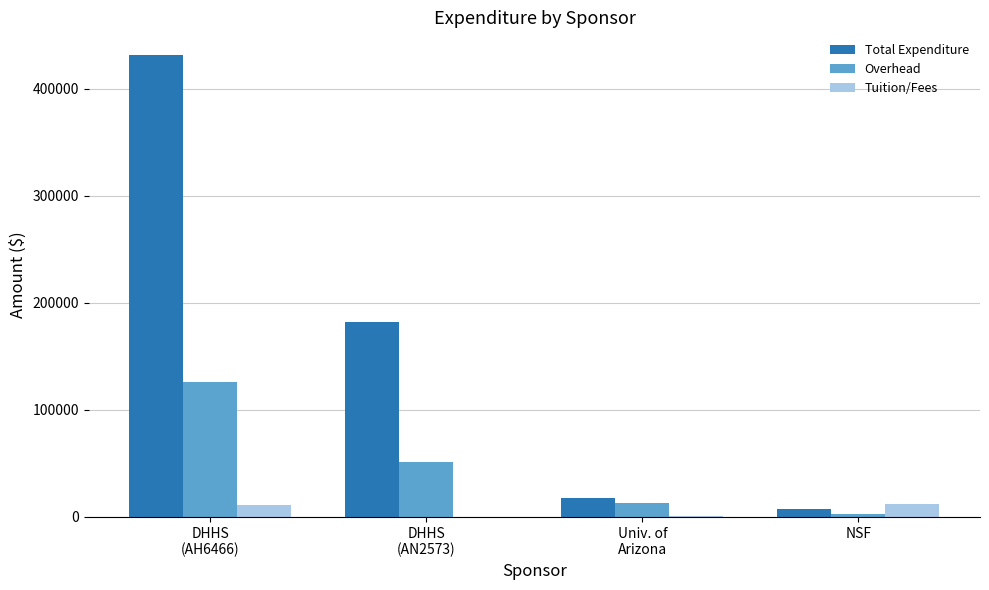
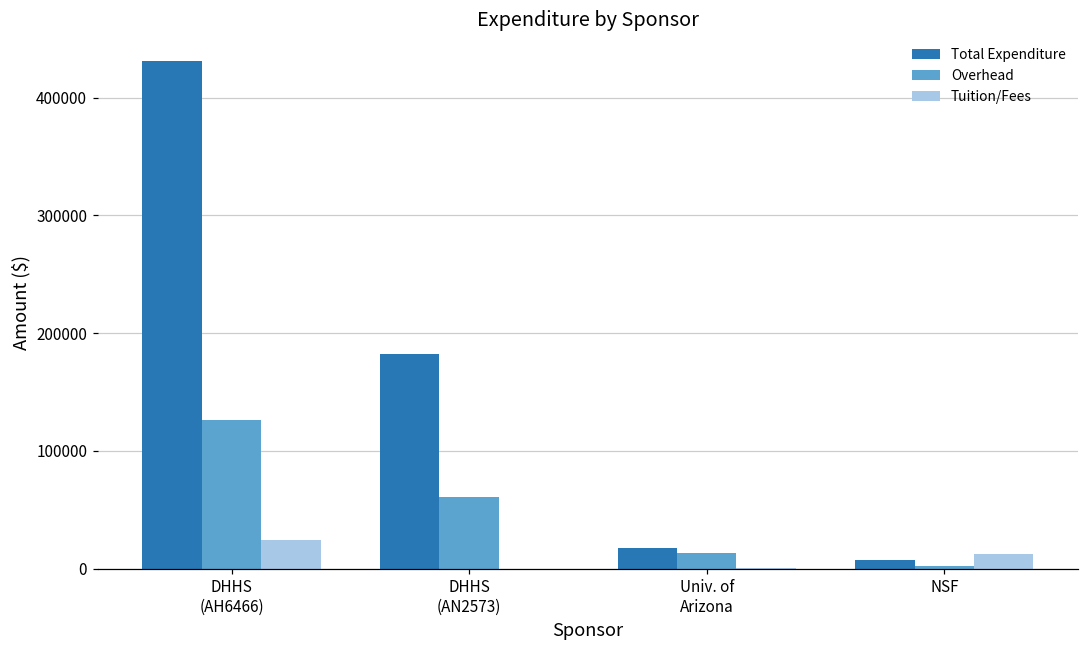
  {
    "Total Expenditure": {
      "DHHS (AH6466)": 431000,
      "DHHS (AN2573)": 182000,
      "Univ. of Arizona": 18000,
      "NSF": 7000
    },
    "Overhead": {
      "DHHS (AH6466)": 126000,
-     "DHHS (AN2573)": 52000,
+     "DHHS (AN2573)": 60000,
      "Univ. of Arizona": 13000,
      "NSF": 2000
    },
    "Tuition/Fees": {
-     "DHHS (AH6466)": 11000,
+     "DHHS (AH6466)": 24000,
      "DHHS (AN2573)": 0,
      "NSF": 12000
    }
  }
